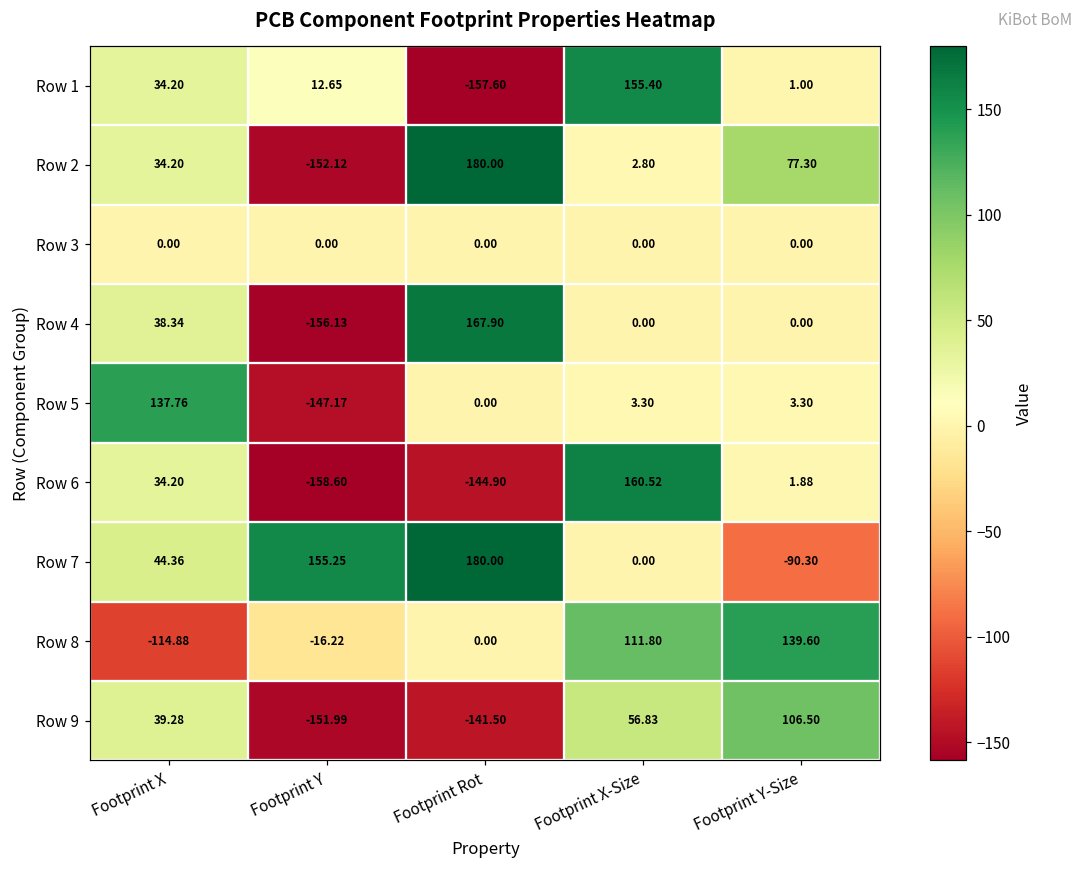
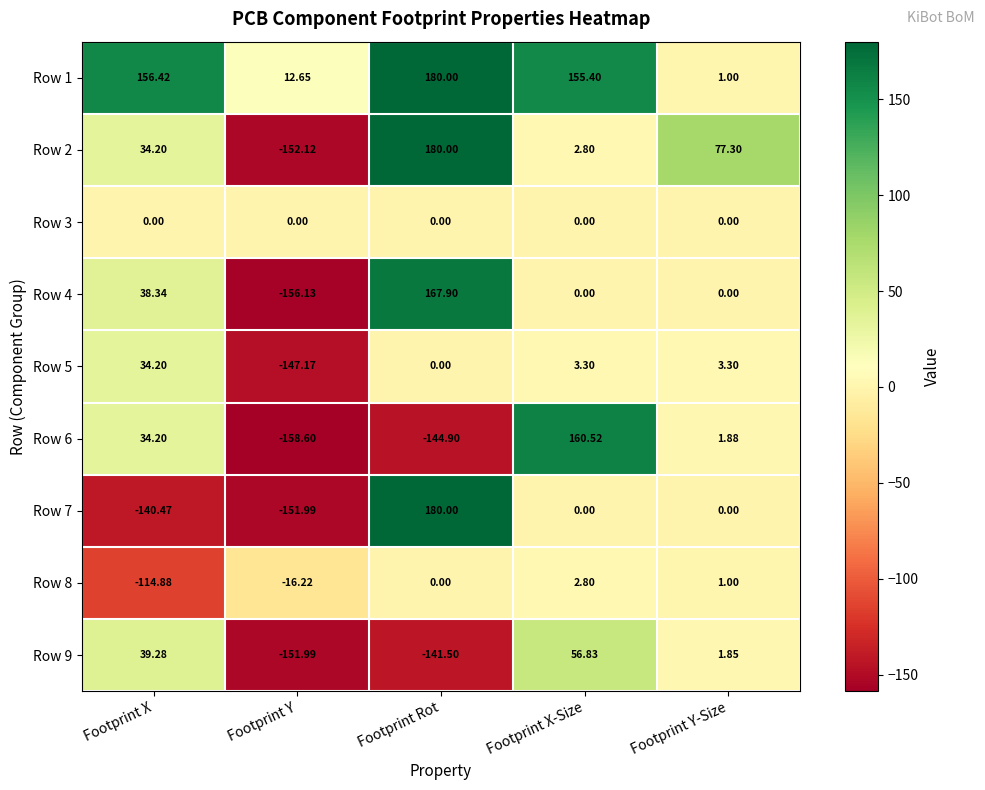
  {
    "Row 1": {
-     "Footprint X": 34.20,
+     "Footprint X": 156.42,
      "Footprint Y": 12.65,
-     "Footprint Rot": -157.60,
+     "Footprint Rot": 180.00,
      "Footprint X-Size": 155.40,
      "Footprint Y-Size": 1.00
    },
    "Row 2": {
      "Footprint X": 34.20,
      "Footprint Y": -152.12,
      "Footprint Rot": 180.00,
      "Footprint X-Size": 2.80,
      "Footprint Y-Size": 77.30
    },
    "Row 3": {
      "Footprint X": 0.00,
      "Footprint Y": 0.00,
      "Footprint Rot": 0.00,
      "Footprint X-Size": 0.00,
      "Footprint Y-Size": 0.00
    },
    "Row 4": {
      "Footprint X": 38.34,
      "Footprint Y": -156.13,
      "Footprint Rot": 167.90,
      "Footprint X-Size": 0.00,
      "Footprint Y-Size": 0.00
    },
    "Row 5": {
-     "Footprint X": 137.76,
+     "Footprint X": 34.20,
      "Footprint Y": -147.17,
      "Footprint Rot": 0.00,
      "Footprint X-Size": 3.30,
      "Footprint Y-Size": 3.30
    },
    "Row 6": {
      "Footprint X": 34.20,
      "Footprint Y": -158.60,
      "Footprint Rot": -144.90,
      "Footprint X-Size": 160.52,
      "Footprint Y-Size": 1.88
    },
    "Row 7": {
-     "Footprint X": 44.36,
-     "Footprint Y": 155.25,
+     "Footprint X": -140.47,
+     "Footprint Y": -151.99,
      "Footprint Rot": 180.00,
      "Footprint X-Size": 0.00,
-     "Footprint Y-Size": -90.30
+     "Footprint Y-Size": 0.00
    },
    "Row 8": {
      "Footprint X": -114.88,
      "Footprint Y": -16.22,
      "Footprint Rot": 0.00,
-     "Footprint X-Size": 111.80,
-     "Footprint Y-Size": 139.60
+     "Footprint X-Size": 2.80,
+     "Footprint Y-Size": 1.00
    },
    "Row 9": {
      "Footprint X": 39.28,
      "Footprint Y": -151.99,
      "Footprint Rot": -141.50,
      "Footprint X-Size": 56.83,
-     "Footprint Y-Size": 106.50
+     "Footprint Y-Size": 1.85
    }
  }
